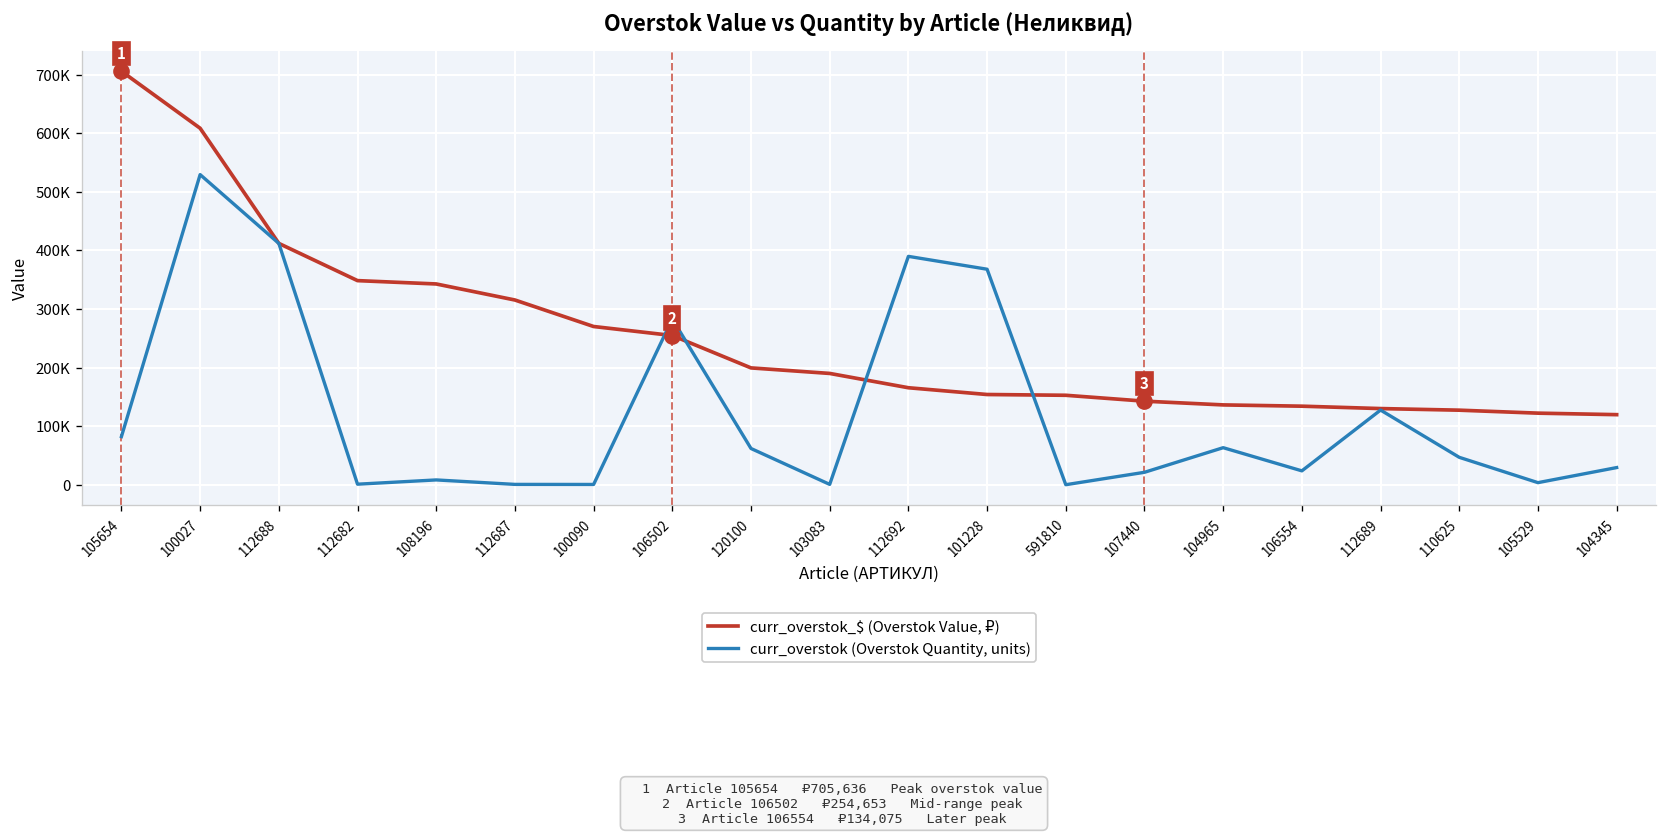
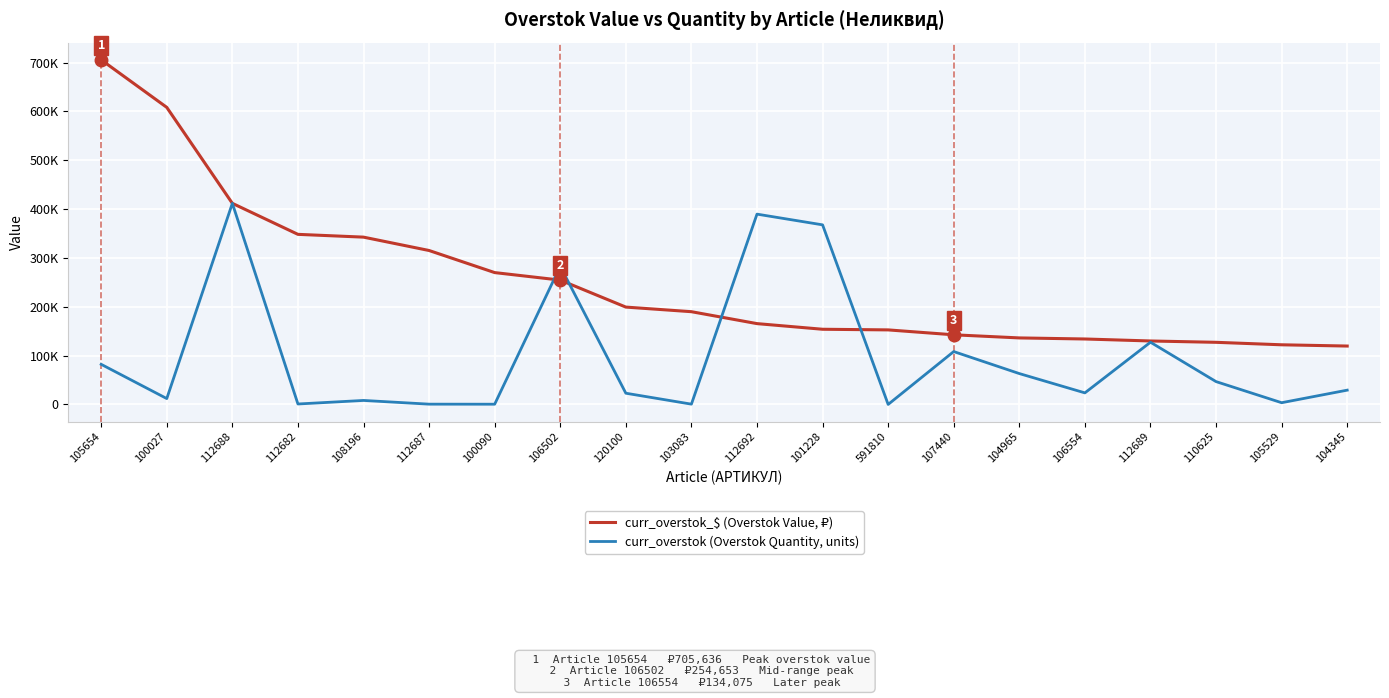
  {
    "curr_overstok (Overstok Quantity, units)": {
      "105654": 80000,
-     "100027": 530000,
+     "100027": 10000,
      "112682": 0,
      "108196": 10000,
      "112687": 0,
      "100090": 0,
-     "120100": 60000,
+     "120100": 20000,
      "103083": 0,
      "112692": 390000,
      "101228": 370000,
      "591810": 0,
-     "107440": 20000,
+     "107440": 110000,
      "104965": 60000,
      "106554": 20000,
      "110625": 50000,
      "105529": 0,
      "104345": 30000
    }
  }
